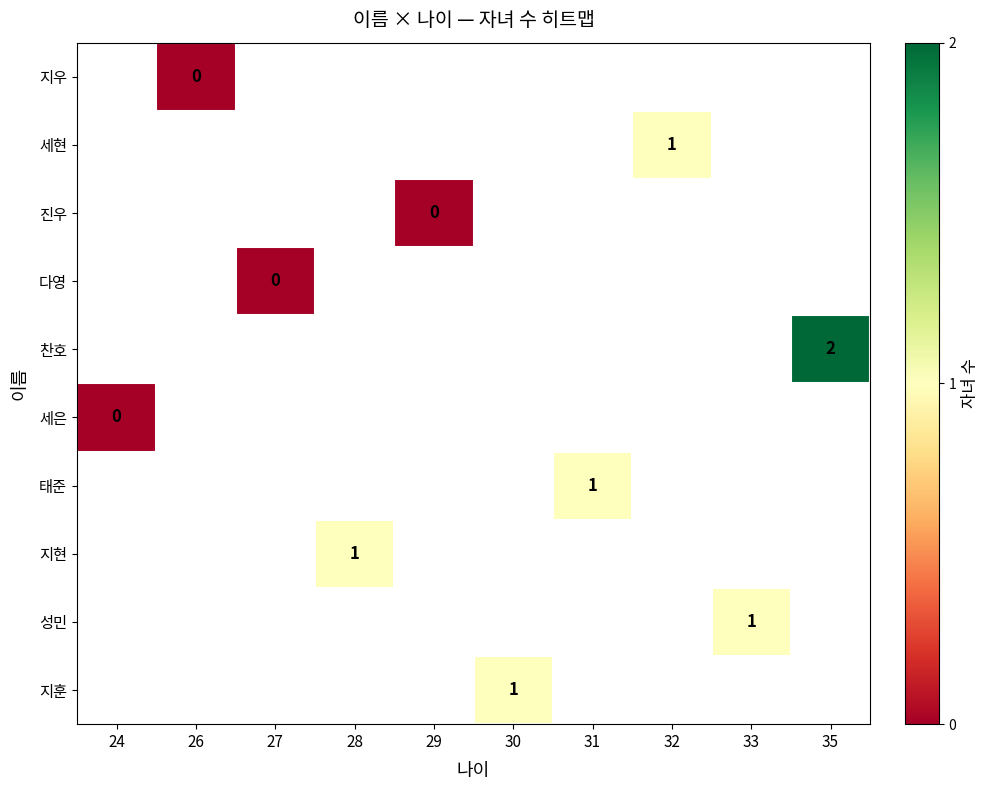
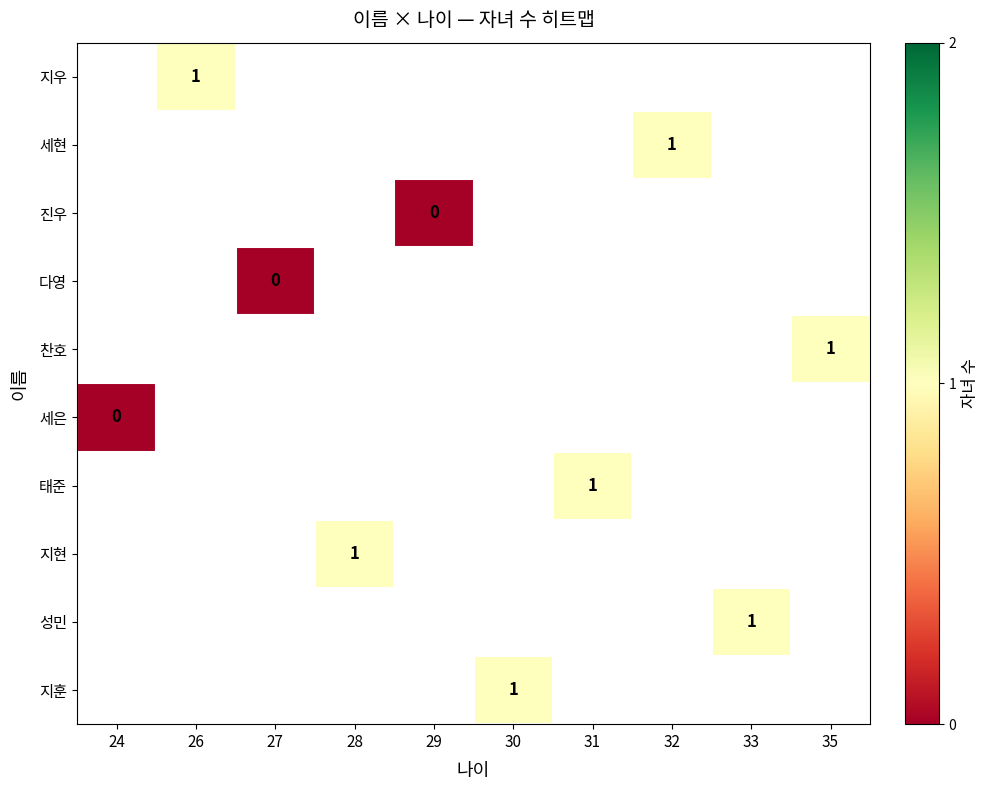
  {
    "지우": {
-     "26": 0
+     "26": 1
    },
    "세현": {
      "32": 1
    },
    "진우": {
      "29": 0
    },
    "다영": {
      "27": 0
    },
    "찬호": {
-     "35": 2
+     "35": 1
    },
    "세은": {
      "24": 0
    },
    "태준": {
      "31": 1
    },
    "지현": {
      "28": 1
    },
    "성민": {
      "33": 1
    },
    "지훈": {
      "30": 1
    }
  }
